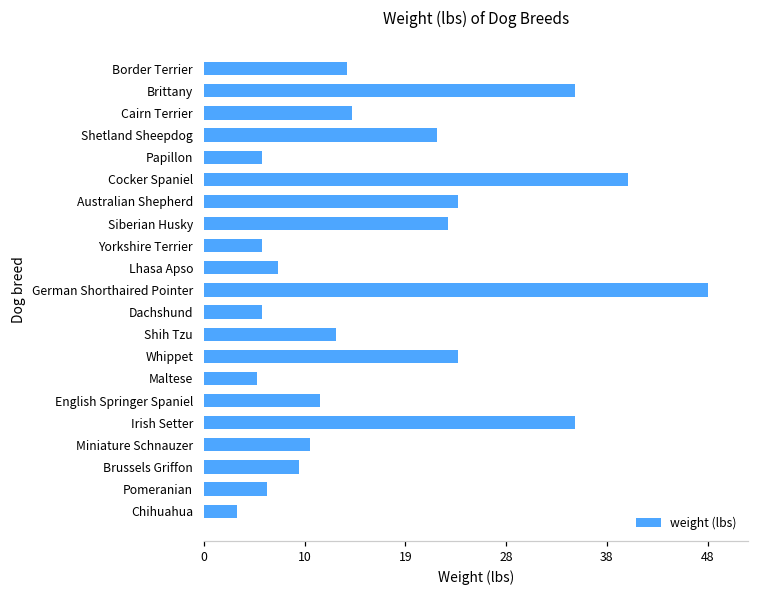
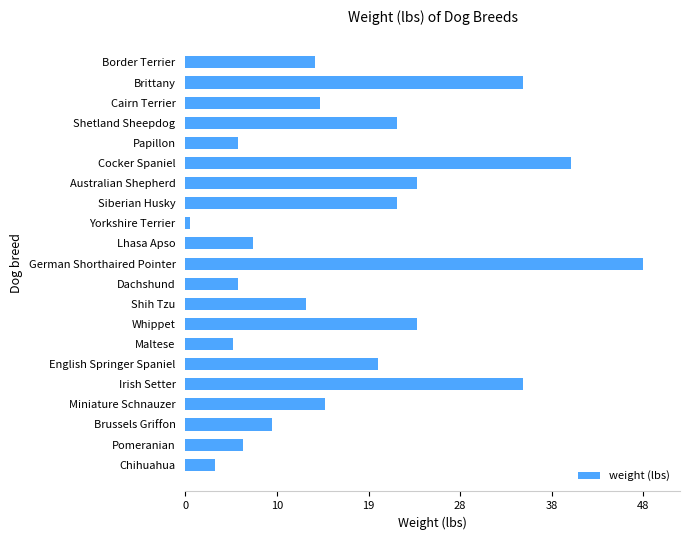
  {
    "Border Terrier": 14,
    "Brittany": 35,
    "Cairn Terrier": 14,
    "Shetland Sheepdog": 22,
    "Papillon": 6,
    "Cocker Spaniel": 40,
    "Australian Shepherd": 24,
-   "Siberian Husky": 23,
-   "Yorkshire Terrier": 6,
+   "Siberian Husky": 22,
+   "Yorkshire Terrier": 1,
    "Lhasa Apso": 7,
    "German Shorthaired Pointer": 48,
    "Dachshund": 6,
    "Shih Tzu": 13,
    "Whippet": 24,
    "Maltese": 5,
-   "English Springer Spaniel": 11,
+   "English Springer Spaniel": 20,
    "Irish Setter": 35,
-   "Miniature Schnauzer": 10,
+   "Miniature Schnauzer": 15,
    "Brussels Griffon": 9,
    "Pomeranian": 6,
    "Chihuahua": 3
  }
